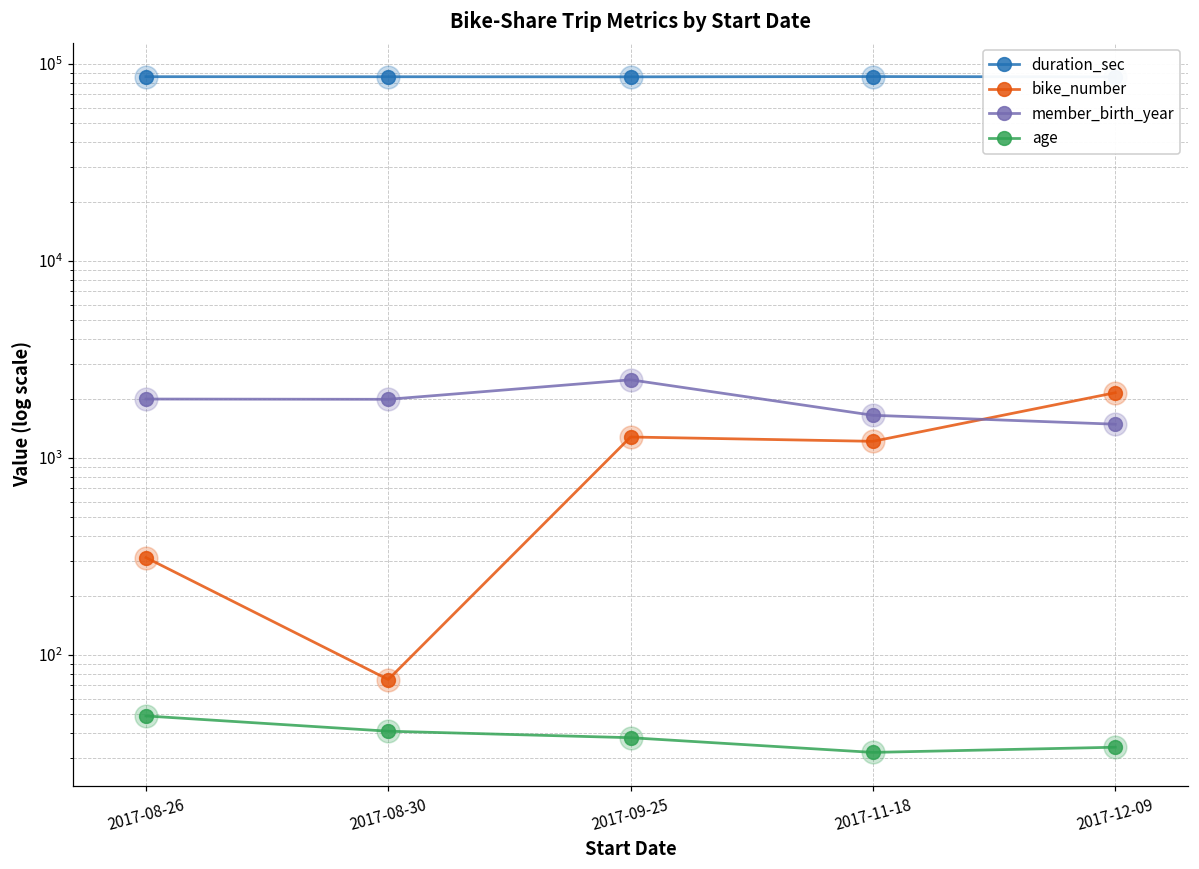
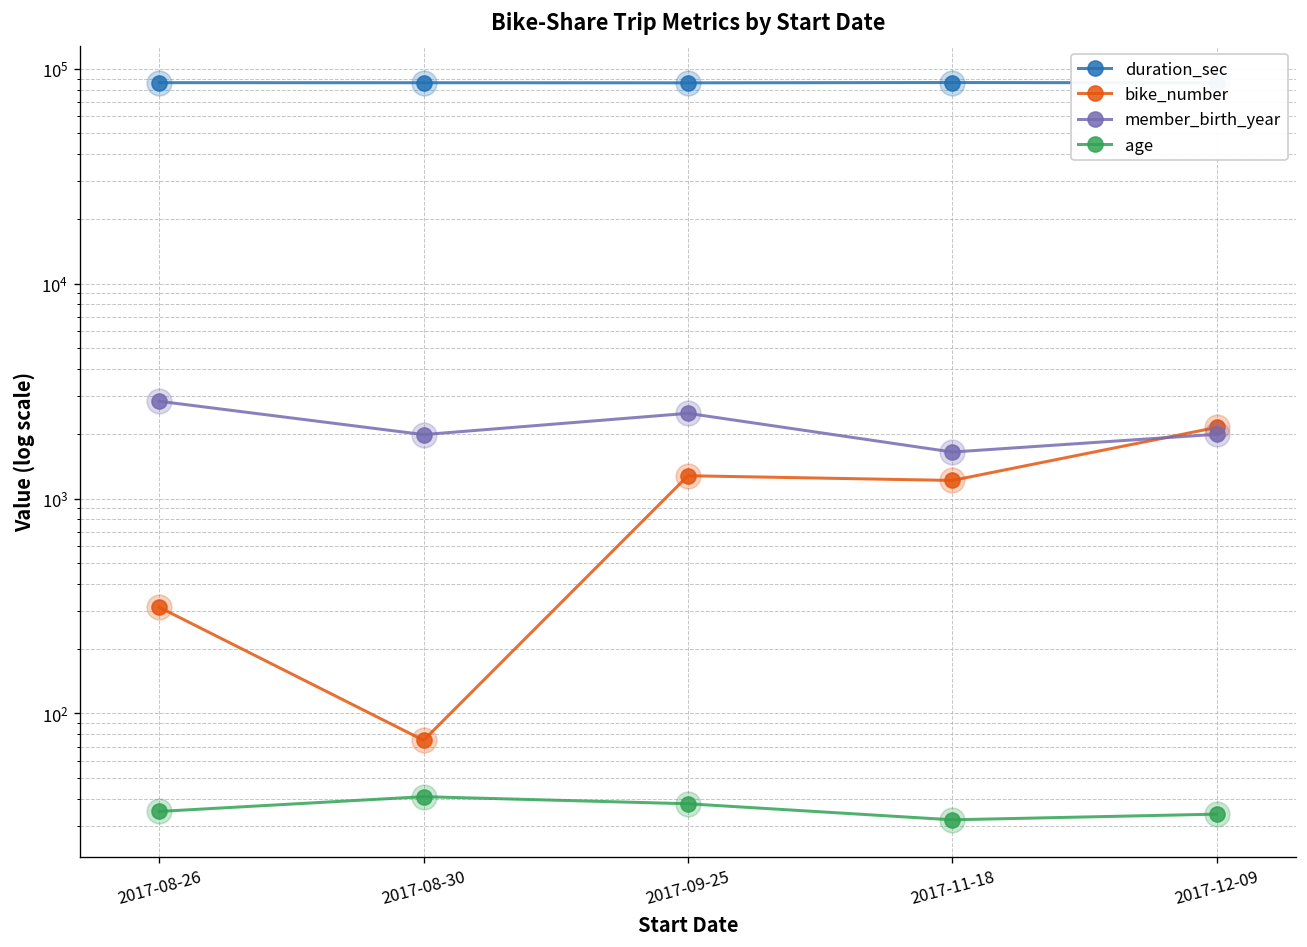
  {
    "duration_sec": {
      "2017-08-26": 90000,
      "2017-08-30": 90000,
      "2017-09-25": 90000,
      "2017-11-18": 90000
    },
    "bike_number": {
      "2017-08-26": 310,
      "2017-08-30": 75,
      "2017-09-25": 1300,
      "2017-11-18": 1200,
      "2017-12-09": 2100
    },
    "member_birth_year": {
-     "2017-08-26": 2000,
+     "2017-08-26": 2800,
      "2017-08-30": 2000,
      "2017-09-25": 2500,
      "2017-11-18": 1600,
-     "2017-12-09": 1500
+     "2017-12-09": 2000
    },
    "age": {
-     "2017-08-26": 49,
+     "2017-08-26": 35,
      "2017-08-30": 41,
      "2017-09-25": 38,
      "2017-11-18": 32,
      "2017-12-09": 34
    }
  }
